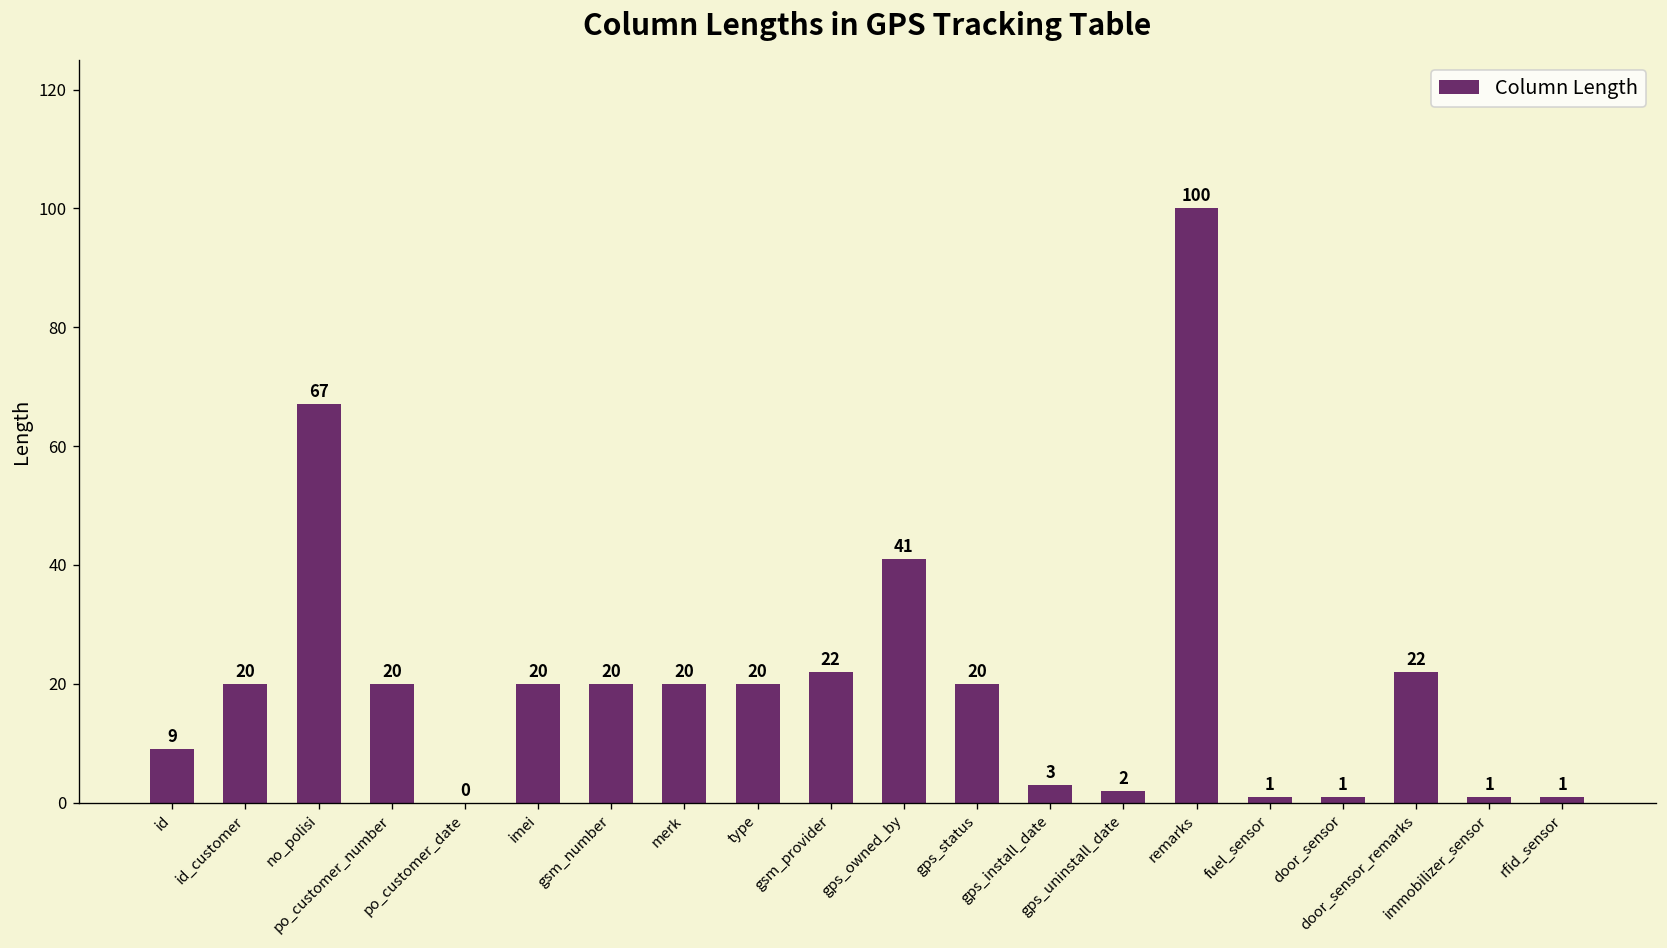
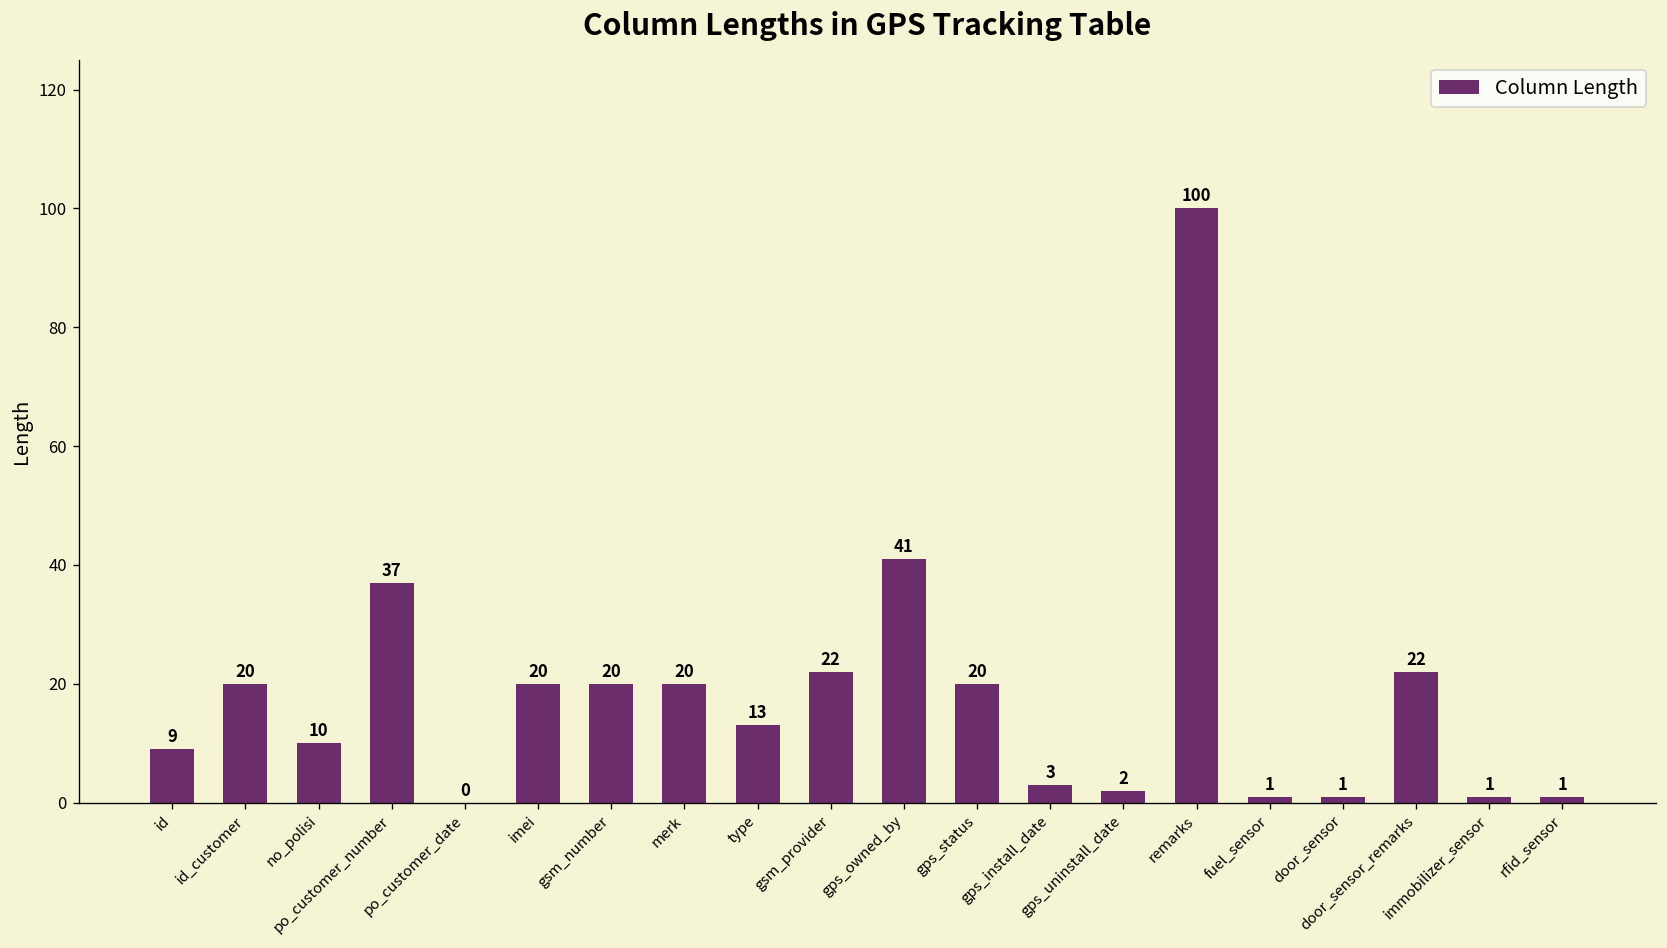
  {
    "id": 9,
    "id_customer": 20,
-   "no_polisi": 67,
-   "po_customer_number": 20,
+   "no_polisi": 10,
+   "po_customer_number": 37,
    "po_customer_date": 0,
    "imei": 20,
    "gsm_number": 20,
    "merk": 20,
-   "type": 20,
+   "type": 13,
    "gsm_provider": 22,
    "gps_owned_by": 41,
    "gps_status": 20,
    "gps_install_date": 3,
    "gps_uninstall_date": 2,
    "remarks": 100,
    "fuel_sensor": 1,
    "door_sensor": 1,
    "door_sensor_remarks": 22,
    "immobilizer_sensor": 1,
    "rfid_sensor": 1
  }
